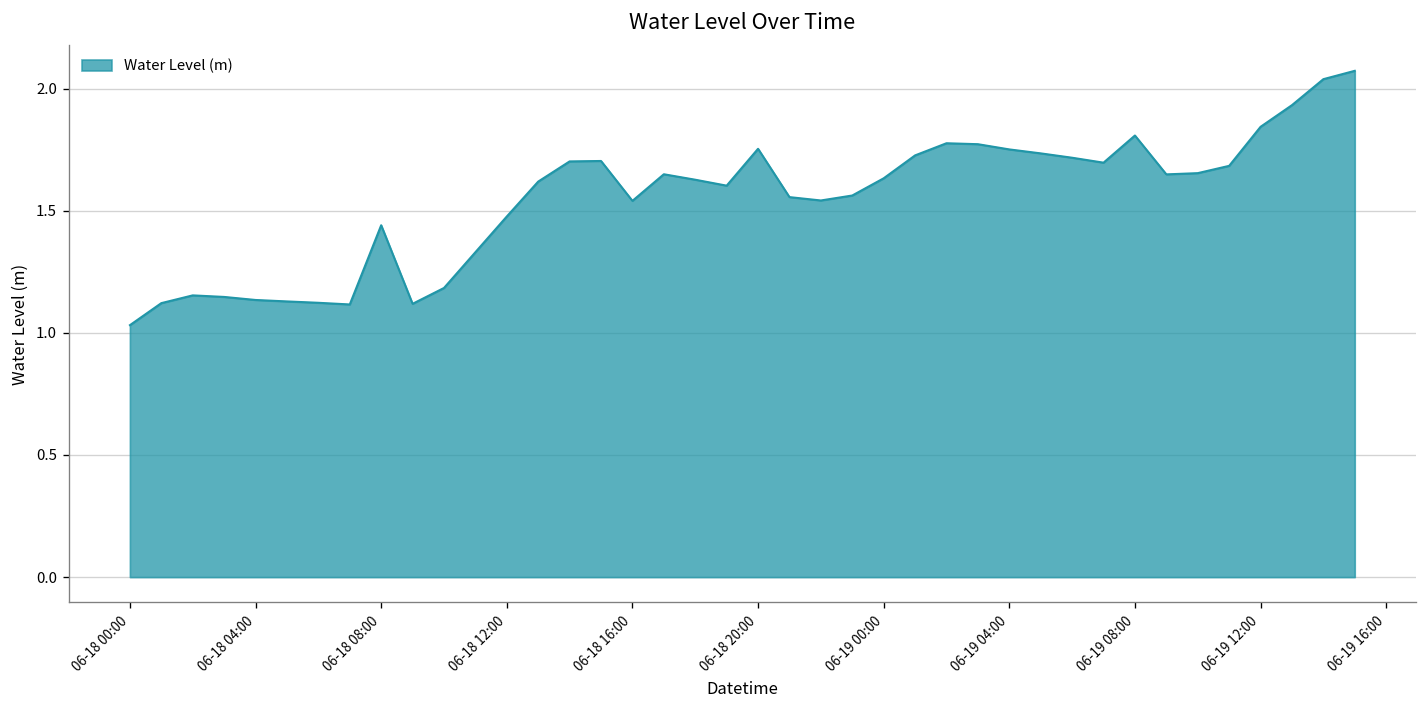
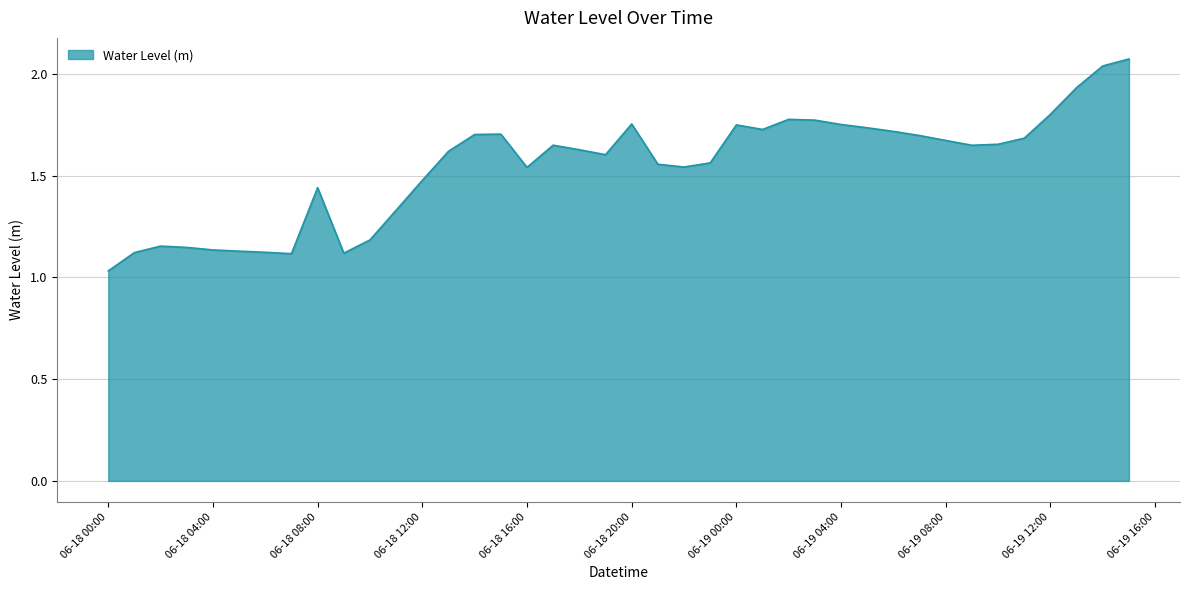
  {
    "06-18 00:00": 1.03,
    "06-18 04:00": 1.13,
    "06-18 08:00": 1.44,
    "06-18 12:00": 1.48,
    "06-18 16:00": 1.54,
    "06-18 20:00": 1.75,
-   "06-19 00:00": 1.63,
+   "06-19 00:00": 1.75,
    "06-19 04:00": 1.75,
-   "06-19 08:00": 1.81,
-   "06-19 12:00": 1.84
+   "06-19 08:00": 1.67,
+   "06-19 12:00": 1.80
  }
